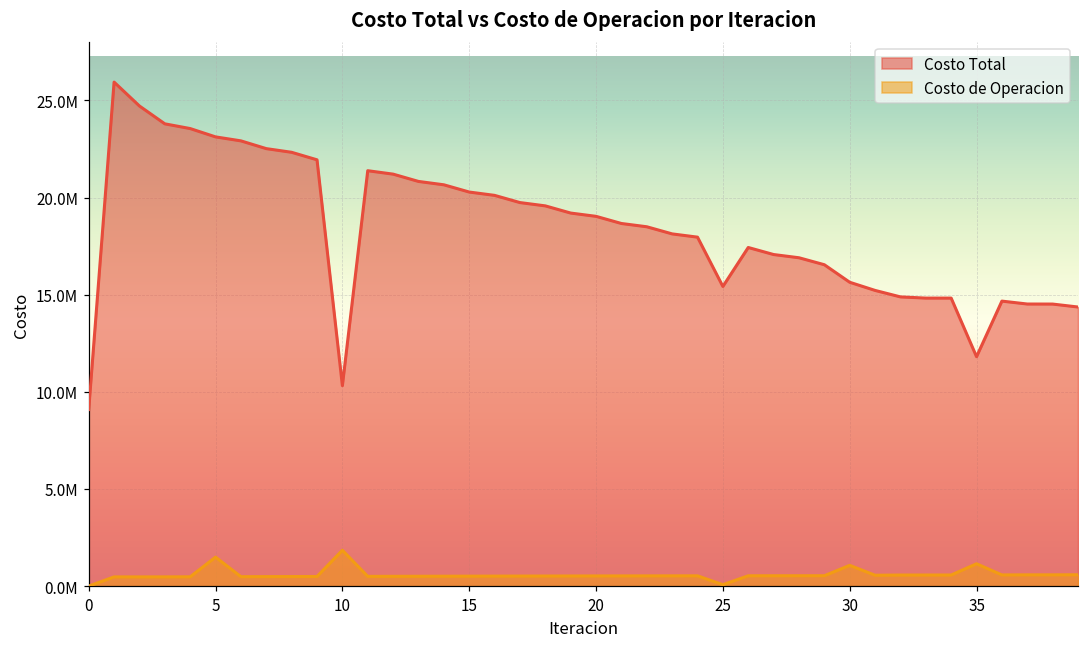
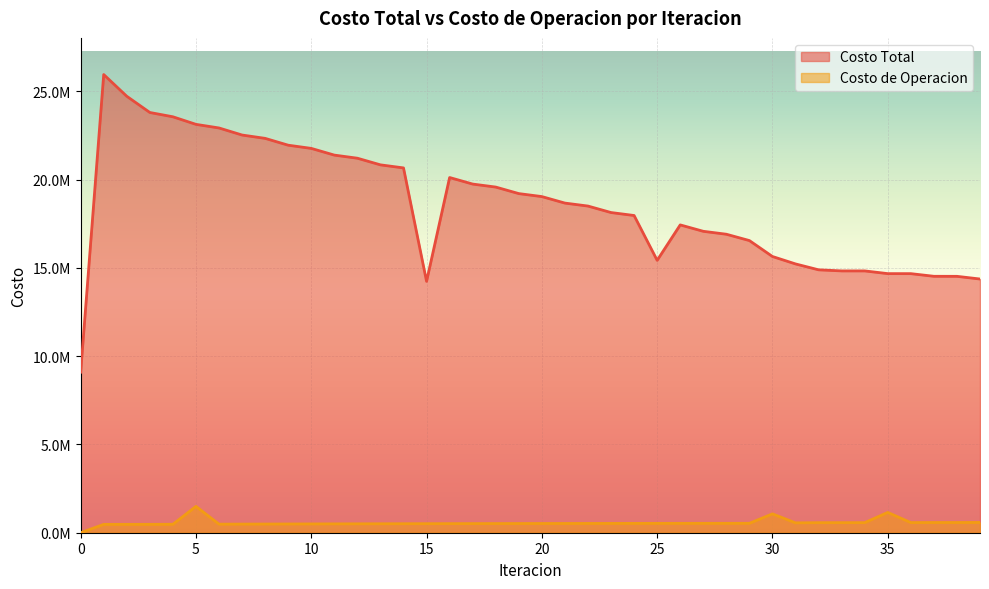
  {
    "Costo Total": {
      "0": 9100000,
      "5": 23100000,
-     "10": 10300000,
-     "15": 20300000,
+     "10": 21800000,
+     "15": 14200000,
      "20": 19000000,
      "25": 15400000,
      "30": 15600000,
-     "35": 11800000
+     "35": 14700000
    },
    "Costo de Operacion": {
      "0": 0,
      "5": 1500000,
-     "10": 1800000,
+     "10": 500000,
      "15": 500000,
      "20": 500000,
-     "25": 100000,
+     "25": 500000,
      "30": 1100000,
      "35": 1100000
    }
  }
